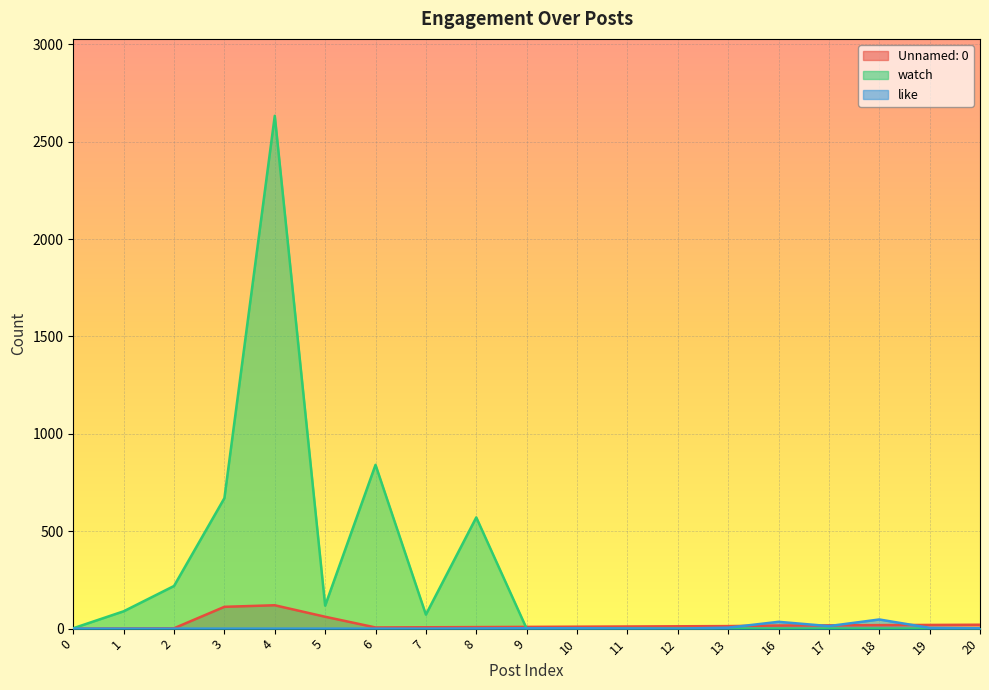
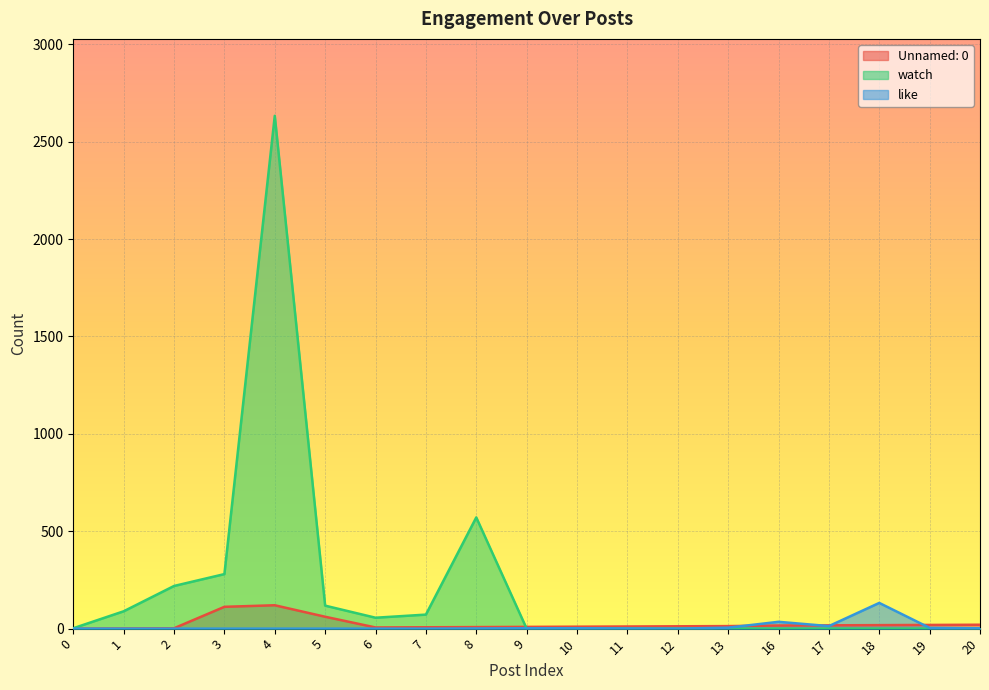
  {
    "Unnamed: 0": {
      "3": 110,
      "4": 120,
      "5": 60,
      "16": 20,
      "18": 20,
      "19": 20,
      "20": 20
    },
    "watch": {
      "1": 90,
      "2": 220,
-     "3": 670,
+     "3": 280,
      "4": 2630,
      "5": 120,
-     "6": 840,
+     "6": 60,
      "7": 70,
      "8": 570,
      "16": 0,
      "18": 0
    },
    "like": {
      "3": 0,
      "4": 0,
      "5": 0,
      "16": 40,
-     "18": 50
+     "18": 130
    }
  }
